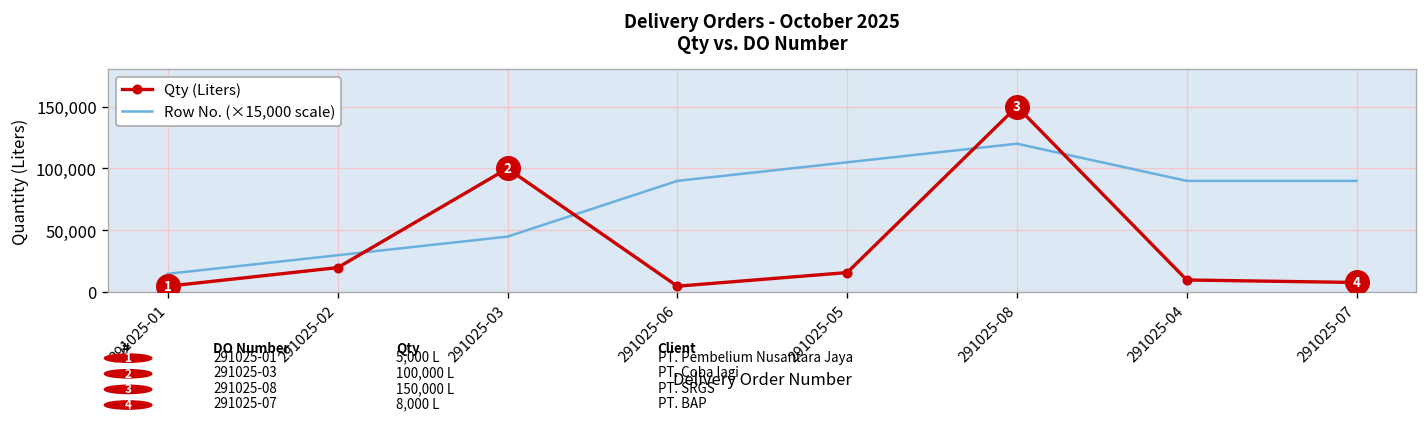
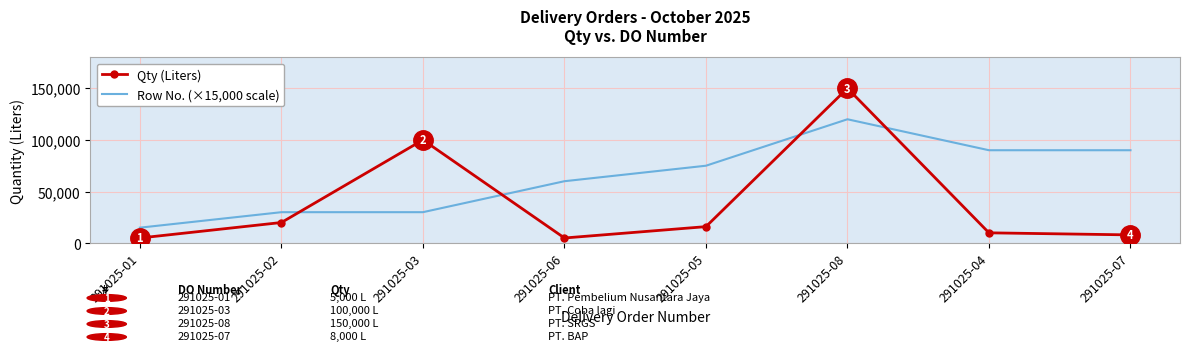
  {
    "Row No. (×15,000 scale)": {
      "291025-01": "15,000",
      "291025-02": "30,000",
-     "291025-03": "45,000",
-     "291025-06": "90,000",
-     "291025-05": "105,000",
+     "291025-03": "30,000",
+     "291025-06": "60,000",
+     "291025-05": "75,000",
      "291025-08": "120,000",
      "291025-04": "90,000",
      "291025-07": "90,000"
    }
  }
